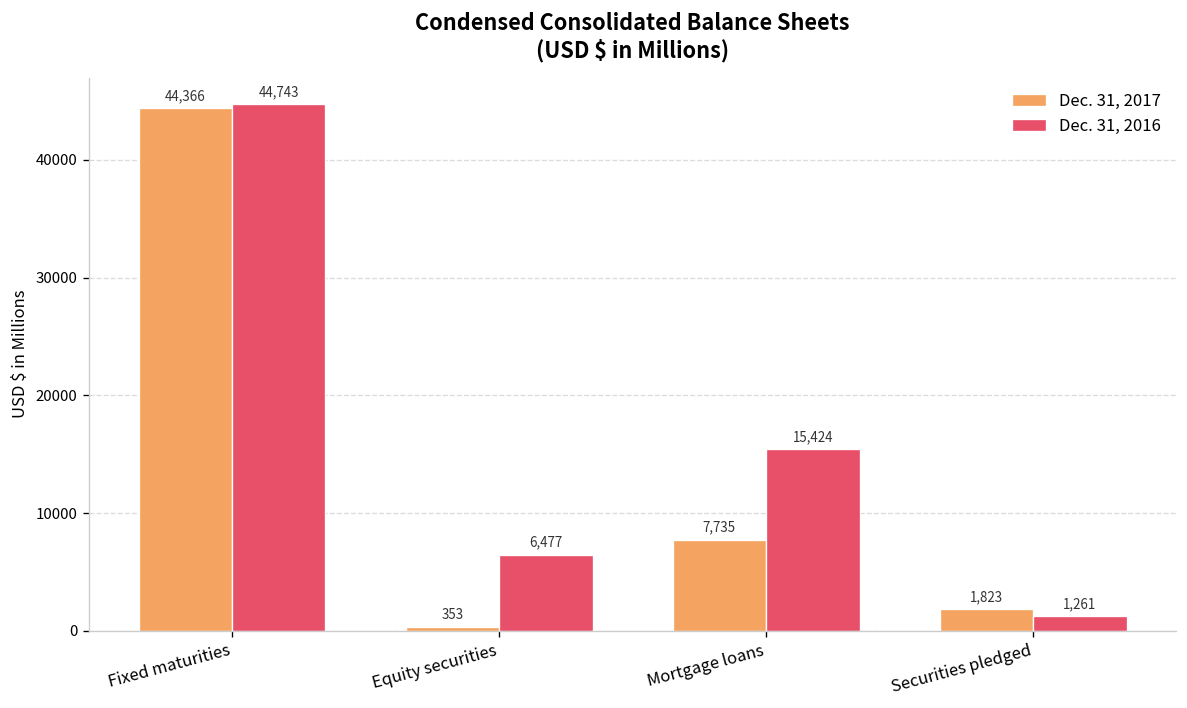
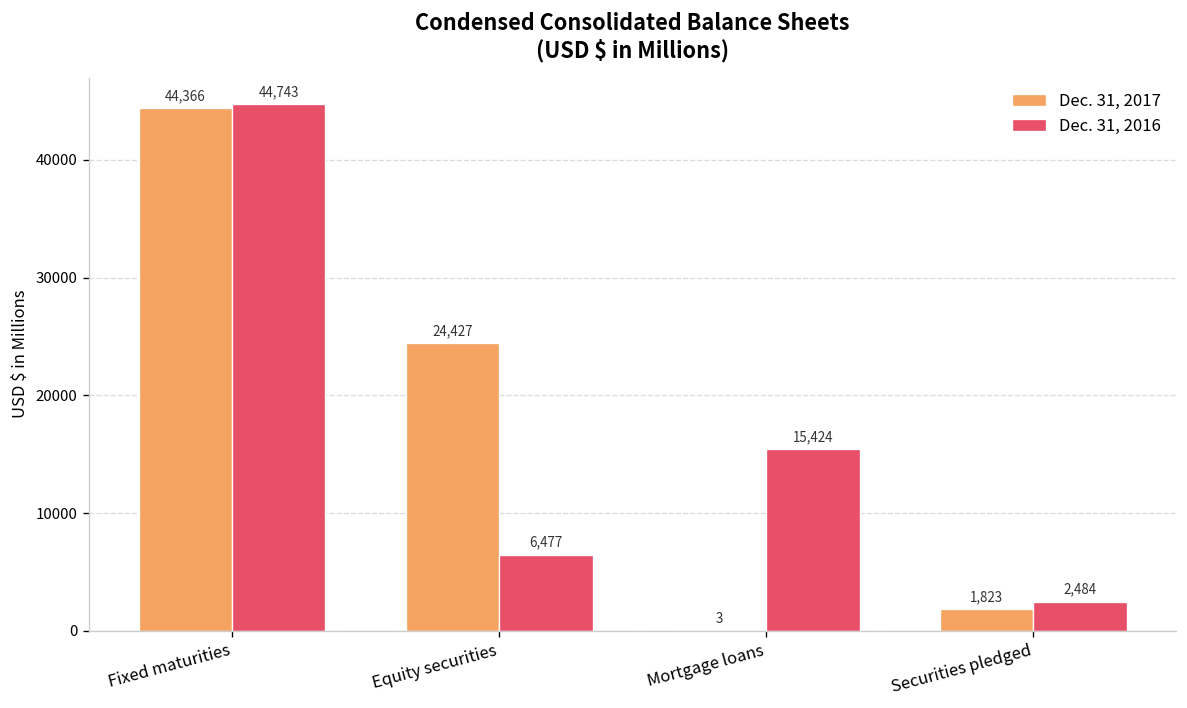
  {
    "Dec. 31, 2017": {
      "Fixed maturities": "44,366",
-     "Equity securities": "353",
-     "Mortgage loans": "7,735",
+     "Equity securities": "24,427",
+     "Mortgage loans": "3",
      "Securities pledged": "1,823"
    },
    "Dec. 31, 2016": {
      "Fixed maturities": "44,743",
      "Equity securities": "6,477",
      "Mortgage loans": "15,424",
-     "Securities pledged": "1,261"
+     "Securities pledged": "2,484"
    }
  }
